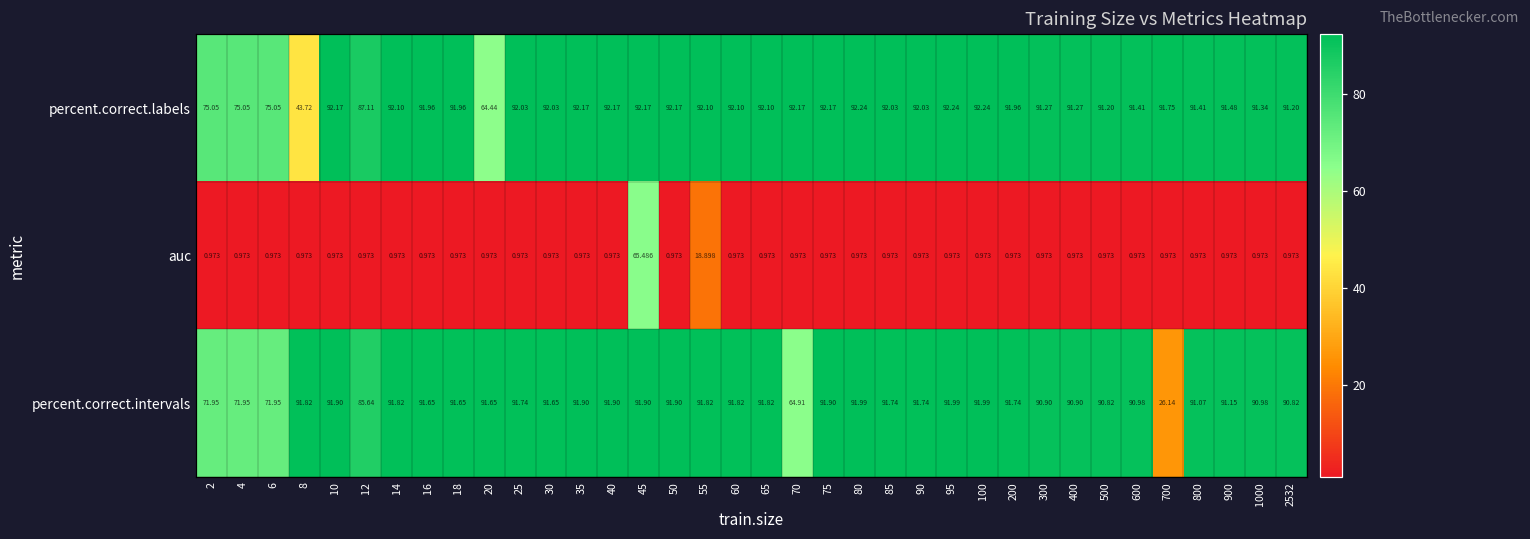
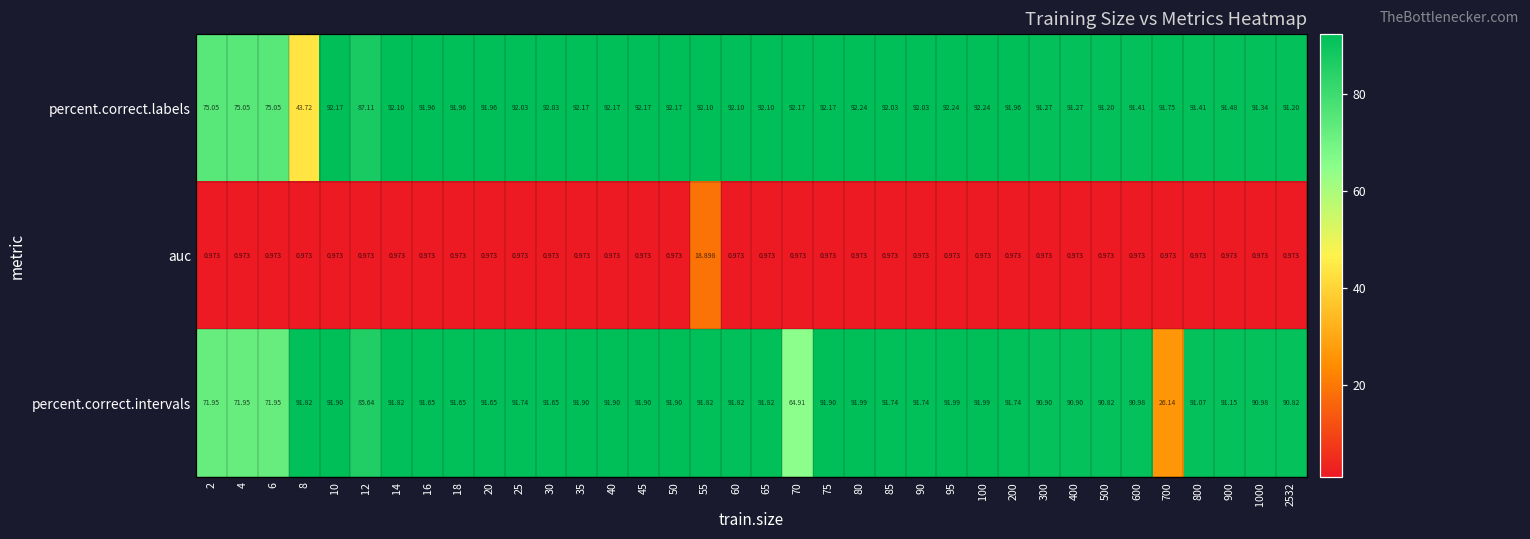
  {
    "percent.correct.labels": {
      "2": 75.05,
      "4": 75.05,
      "6": 75.05,
      "8": 43.72,
      "10": 92.17,
      "12": 87.11,
      "14": 92.10,
      "16": 91.96,
      "18": 91.96,
-     "20": 64.44,
+     "20": 91.96,
      "25": 92.03,
      "30": 92.03,
      "35": 92.17,
      "40": 92.17,
      "45": 92.17,
      "50": 92.17,
      "55": 92.10,
      "60": 92.10,
      "65": 92.10,
      "70": 92.17,
      "75": 92.17,
      "80": 92.24,
      "85": 92.03,
      "90": 92.03,
      "95": 92.24,
      "100": 92.24,
      "200": 91.96,
      "300": 91.27,
      "400": 91.27,
      "500": 91.20,
      "600": 91.41,
      "700": 91.75,
      "800": 91.41,
      "900": 91.48,
      "1000": 91.34,
      "2532": 91.20
    },
    "auc": {
      "2": 0.973,
      "4": 0.973,
      "6": 0.973,
      "8": 0.973,
      "10": 0.973,
      "12": 0.973,
      "14": 0.973,
      "16": 0.973,
      "18": 0.973,
      "20": 0.973,
      "25": 0.973,
      "30": 0.973,
      "35": 0.973,
      "40": 0.973,
-     "45": 65.486,
+     "45": 0.973,
      "50": 0.973,
      "55": 18.898,
      "60": 0.973,
      "65": 0.973,
      "70": 0.973,
      "75": 0.973,
      "80": 0.973,
      "85": 0.973,
      "90": 0.973,
      "95": 0.973,
      "100": 0.973,
      "200": 0.973,
      "300": 0.973,
      "400": 0.973,
      "500": 0.973,
      "600": 0.973,
      "700": 0.973,
      "800": 0.973,
      "900": 0.973,
      "1000": 0.973,
      "2532": 0.973
    },
    "percent.correct.intervals": {
      "2": 71.95,
      "4": 71.95,
      "6": 71.95,
      "8": 91.82,
      "10": 91.90,
      "12": 85.64,
      "14": 91.82,
      "16": 91.65,
      "18": 91.65,
      "20": 91.65,
      "25": 91.74,
      "30": 91.65,
      "35": 91.90,
      "40": 91.90,
      "45": 91.90,
      "50": 91.90,
      "55": 91.82,
      "60": 91.82,
      "65": 91.82,
      "70": 64.91,
      "75": 91.90,
      "80": 91.99,
      "85": 91.74,
      "90": 91.74,
      "95": 91.99,
      "100": 91.99,
      "200": 91.74,
      "300": 90.90,
      "400": 90.90,
      "500": 90.82,
      "600": 90.98,
      "700": 26.14,
      "800": 91.07,
      "900": 91.15,
      "1000": 90.98,
      "2532": 90.82
    }
  }
